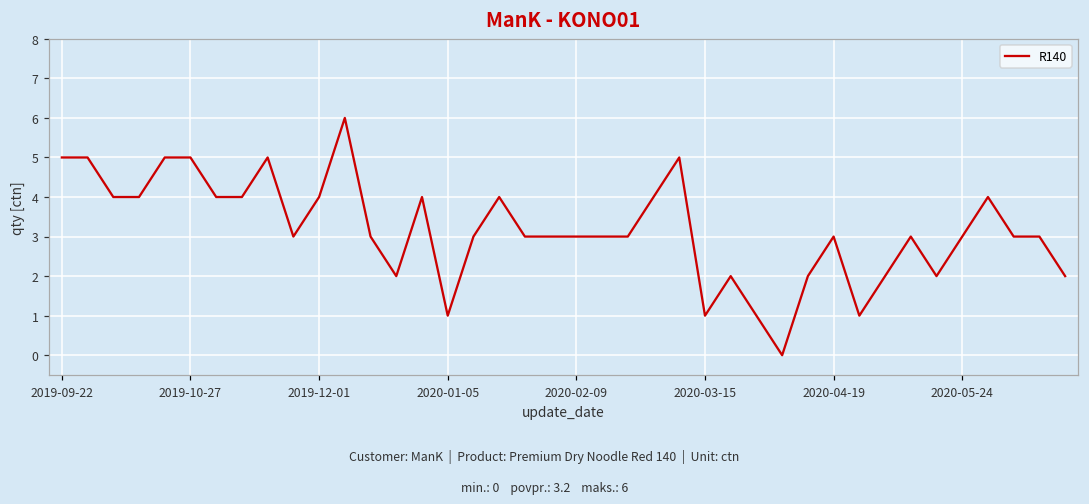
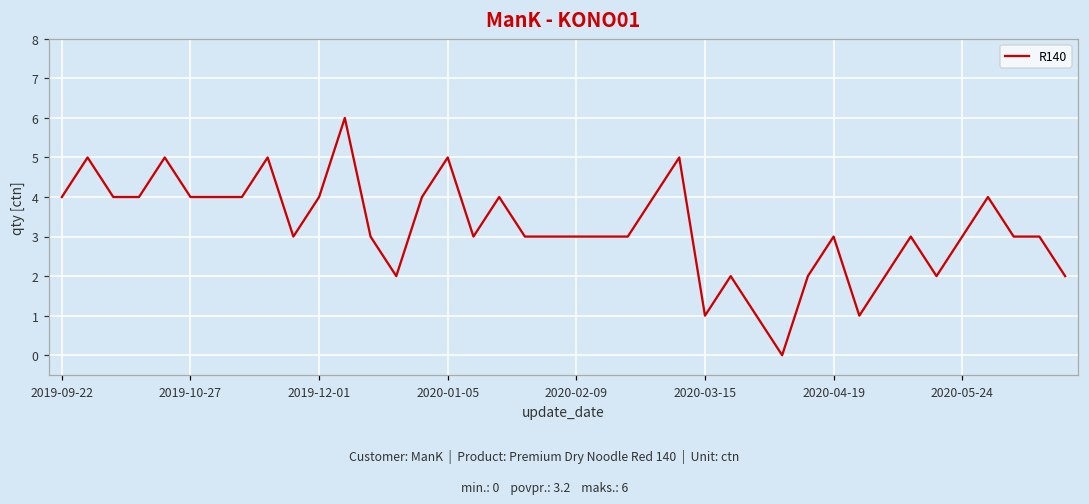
  {
-   "2019-09-22": 5,
-   "2019-10-27": 5,
+   "2019-09-22": 4,
+   "2019-10-27": 4,
    "2019-12-01": 4,
-   "2020-01-05": 1,
+   "2020-01-05": 5,
    "2020-02-09": 3,
    "2020-03-15": 1,
    "2020-04-19": 3,
    "2020-05-24": 3
  }
